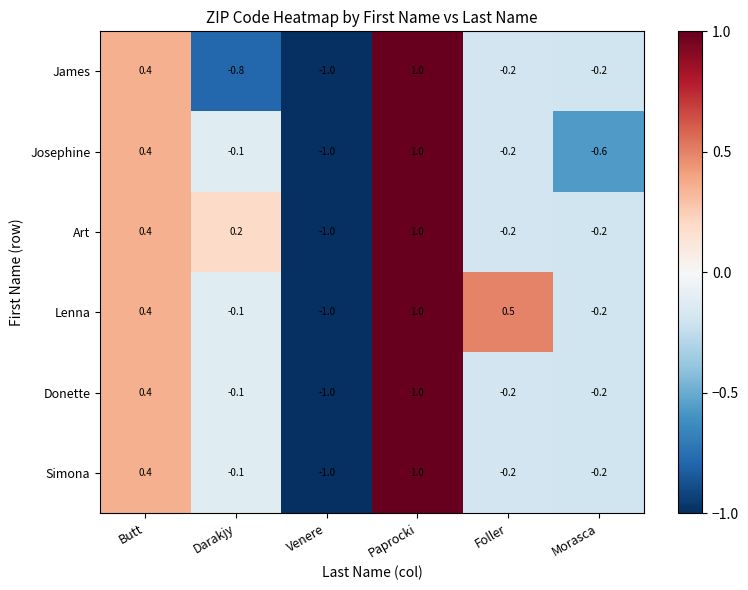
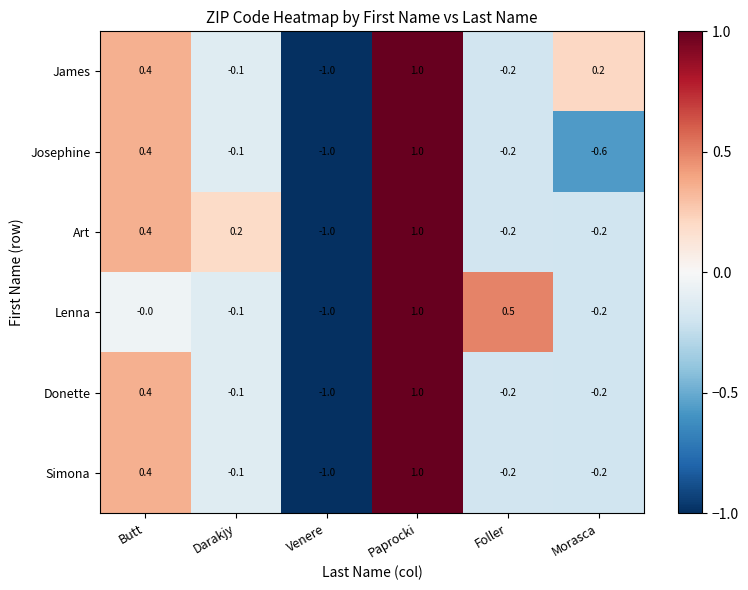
  {
    "James": {
      "Butt": 0.4,
-     "Darakjy": -0.8,
+     "Darakjy": -0.1,
      "Venere": -1.0,
      "Paprocki": 1.0,
      "Foller": -0.2,
-     "Morasca": -0.2
+     "Morasca": 0.2
    },
    "Josephine": {
      "Butt": 0.4,
      "Darakjy": -0.1,
      "Venere": -1.0,
      "Paprocki": 1.0,
      "Foller": -0.2,
      "Morasca": -0.6
    },
    "Art": {
      "Butt": 0.4,
      "Darakjy": 0.2,
      "Venere": -1.0,
      "Paprocki": 1.0,
      "Foller": -0.2,
      "Morasca": -0.2
    },
    "Lenna": {
-     "Butt": 0.4,
+     "Butt": -0.0,
      "Darakjy": -0.1,
      "Venere": -1.0,
      "Paprocki": 1.0,
      "Foller": 0.5,
      "Morasca": -0.2
    },
    "Donette": {
      "Butt": 0.4,
      "Darakjy": -0.1,
      "Venere": -1.0,
      "Paprocki": 1.0,
      "Foller": -0.2,
      "Morasca": -0.2
    },
    "Simona": {
      "Butt": 0.4,
      "Darakjy": -0.1,
      "Venere": -1.0,
      "Paprocki": 1.0,
      "Foller": -0.2,
      "Morasca": -0.2
    }
  }
